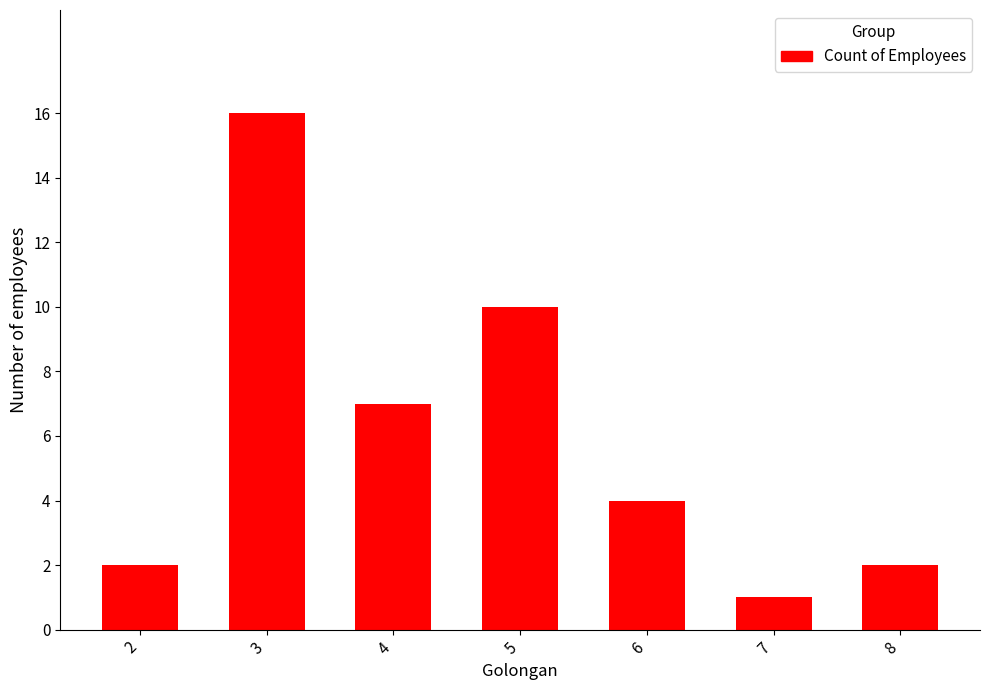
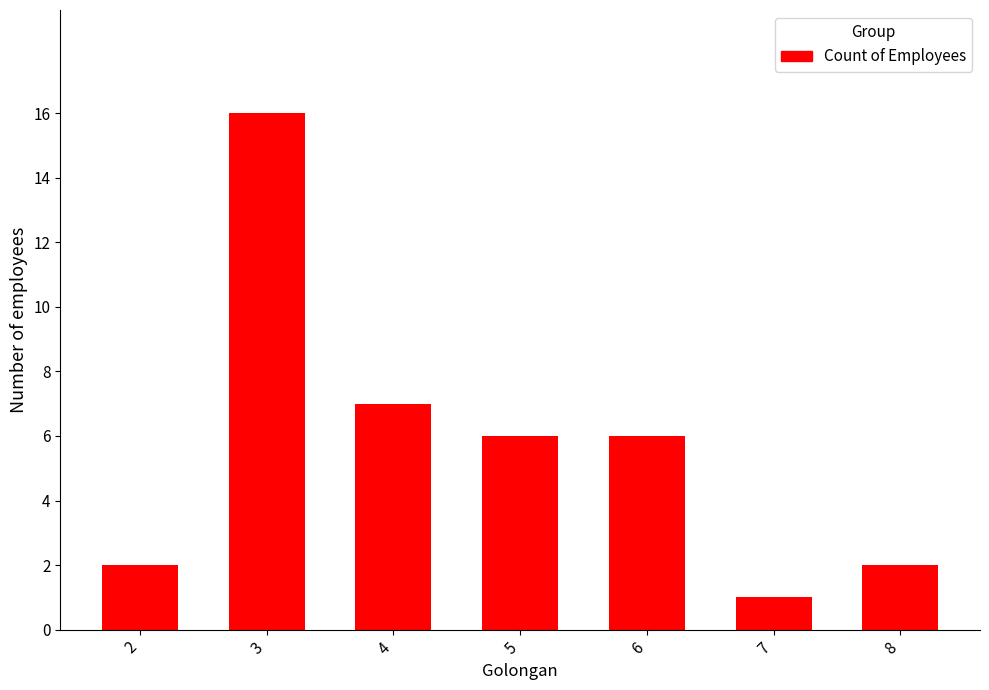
  {
    "2": 2,
    "3": 16,
    "4": 7,
-   "5": 10,
-   "6": 4,
+   "5": 6,
+   "6": 6,
    "7": 1,
    "8": 2
  }
